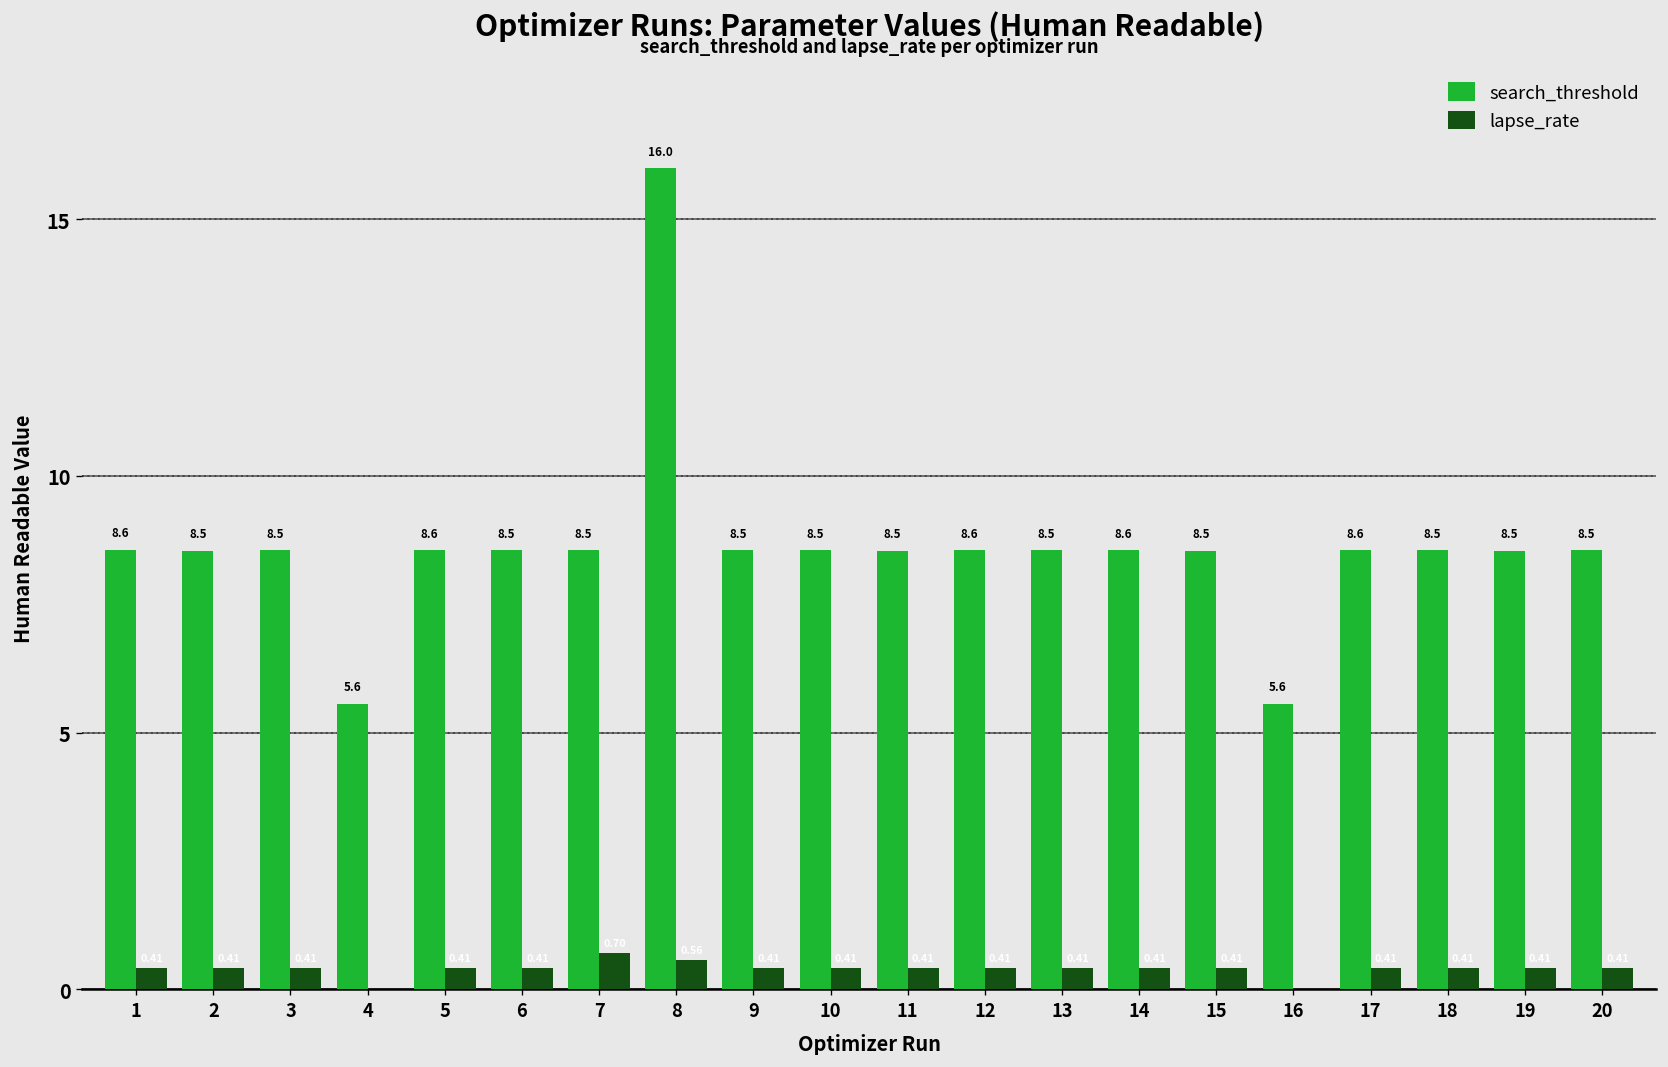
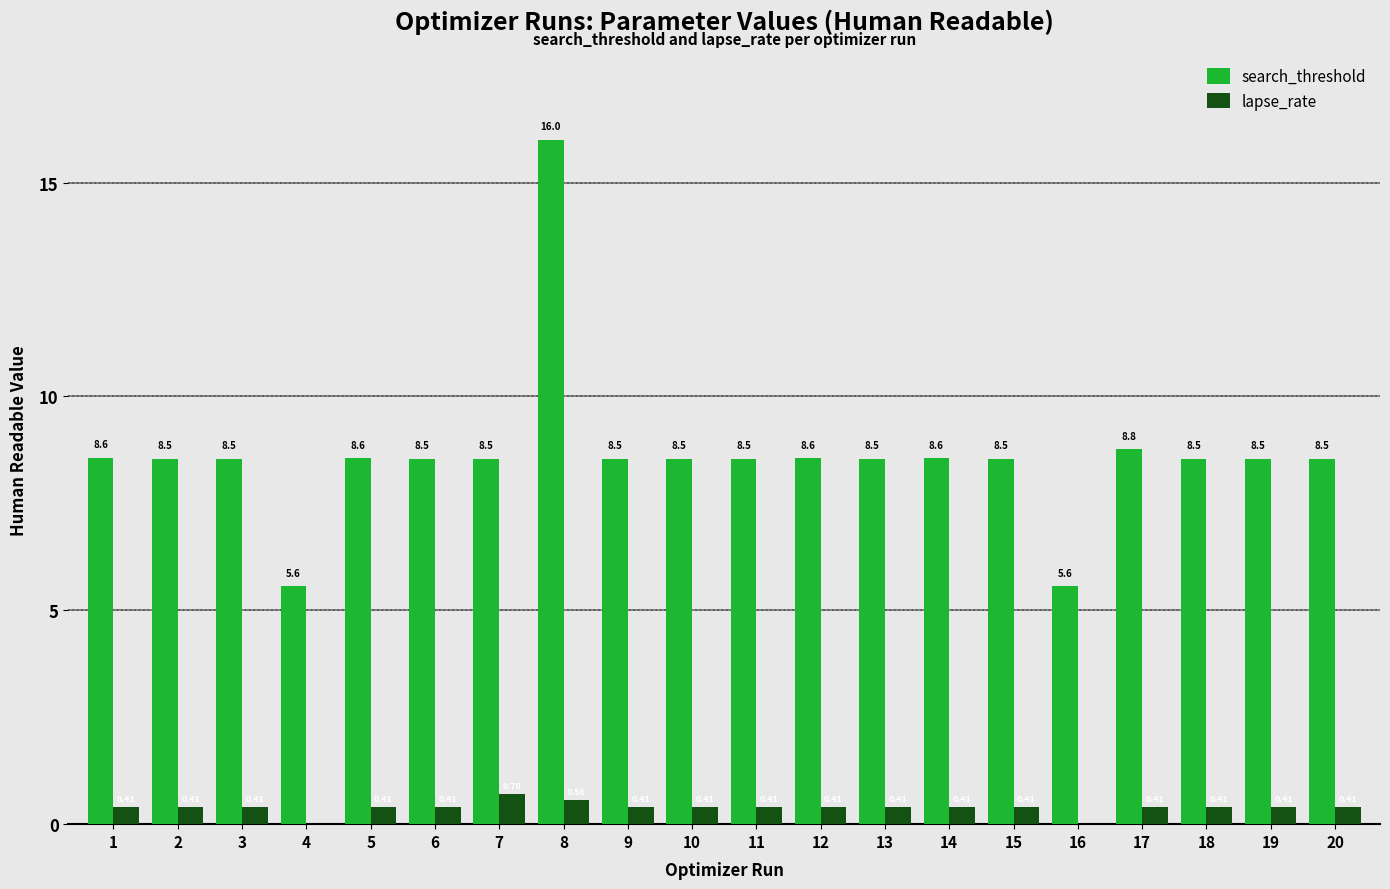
  {
    "search_threshold": {
      "1": 8.6,
      "2": 8.5,
      "3": 8.5,
      "4": 5.6,
      "5": 8.6,
      "6": 8.5,
      "7": 8.5,
      "8": 16.0,
      "9": 8.5,
      "10": 8.5,
      "11": 8.5,
      "12": 8.6,
      "13": 8.5,
      "14": 8.6,
      "15": 8.5,
      "16": 5.6,
-     "17": 8.6,
+     "17": 8.8,
      "18": 8.5,
      "19": 8.5,
      "20": 8.5
    },
    "lapse_rate": {
      "1": 0.4,
      "2": 0.4,
      "3": 0.4,
      "5": 0.4,
      "6": 0.4,
      "7": 0.7,
      "8": 0.6,
      "9": 0.4,
      "10": 0.4,
      "11": 0.4,
      "12": 0.4,
      "13": 0.4,
      "14": 0.4,
      "15": 0.4,
      "17": 0.4,
      "18": 0.4,
      "19": 0.4,
      "20": 0.4
    }
  }
